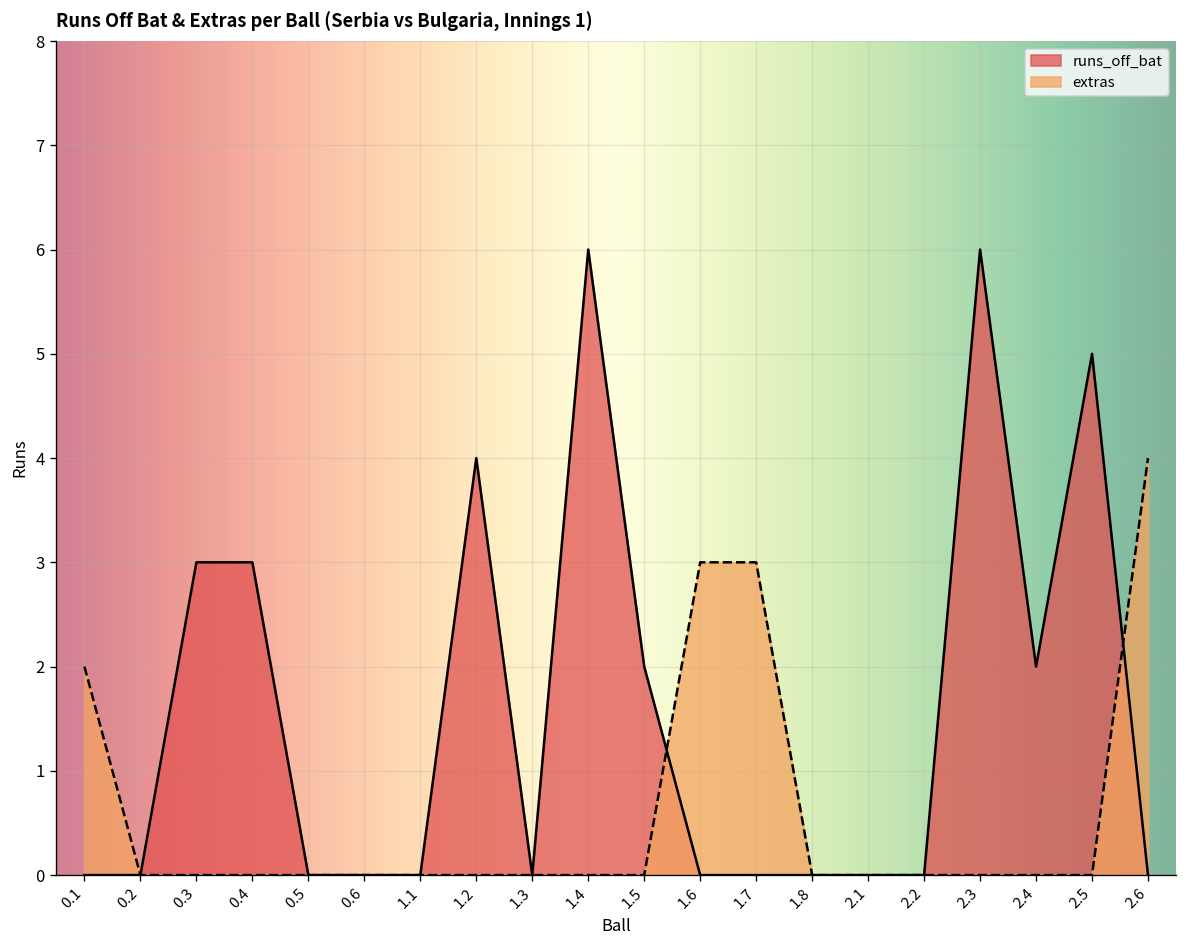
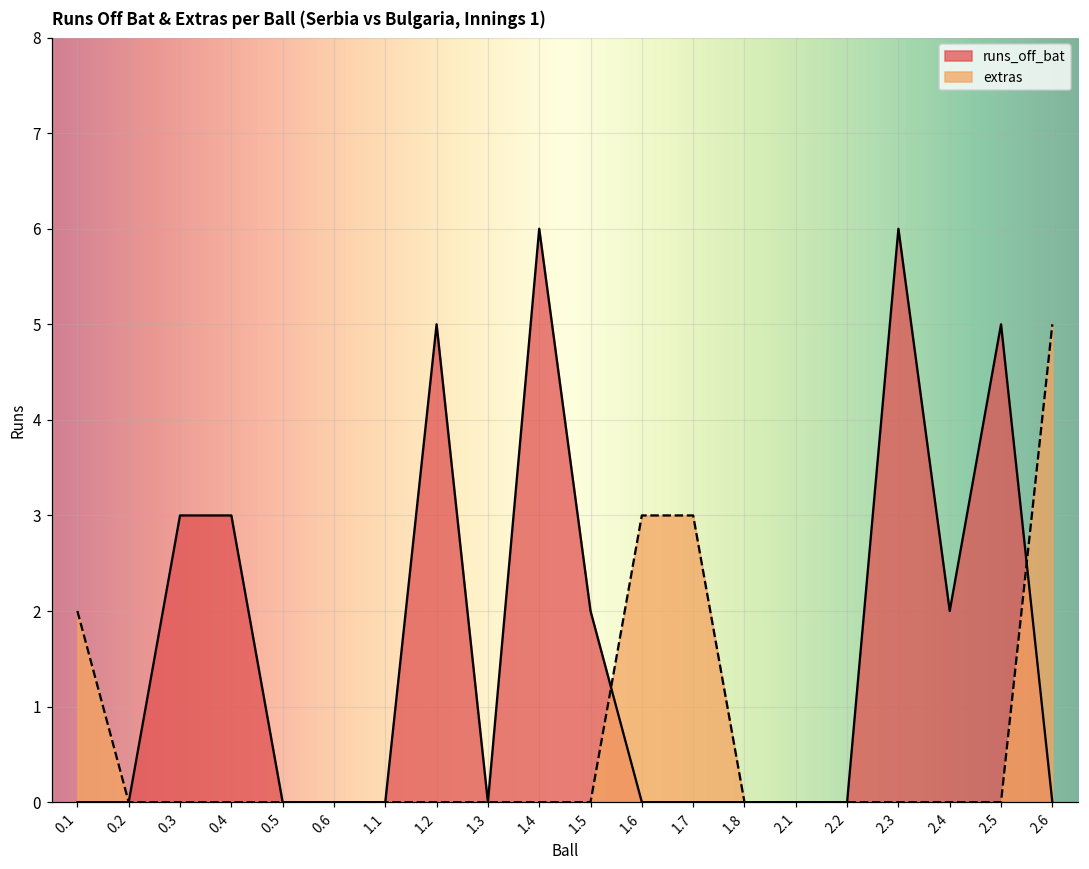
  {
    "runs_off_bat": {
      "0.1": 0,
      "0.3": 3,
      "0.4": 3,
-     "1.2": 4,
+     "1.2": 5,
      "1.4": 6,
      "1.5": 2,
      "1.6": 0,
      "1.7": 0,
      "2.3": 6,
      "2.4": 2,
      "2.5": 5,
      "2.6": 0
    },
    "extras": {
      "0.1": 2,
      "0.3": 0,
      "0.4": 0,
      "1.2": 0,
      "1.4": 0,
      "1.5": 0,
      "1.6": 3,
      "1.7": 3,
      "2.3": 0,
      "2.4": 0,
      "2.5": 0,
-     "2.6": 4
+     "2.6": 5
    }
  }
